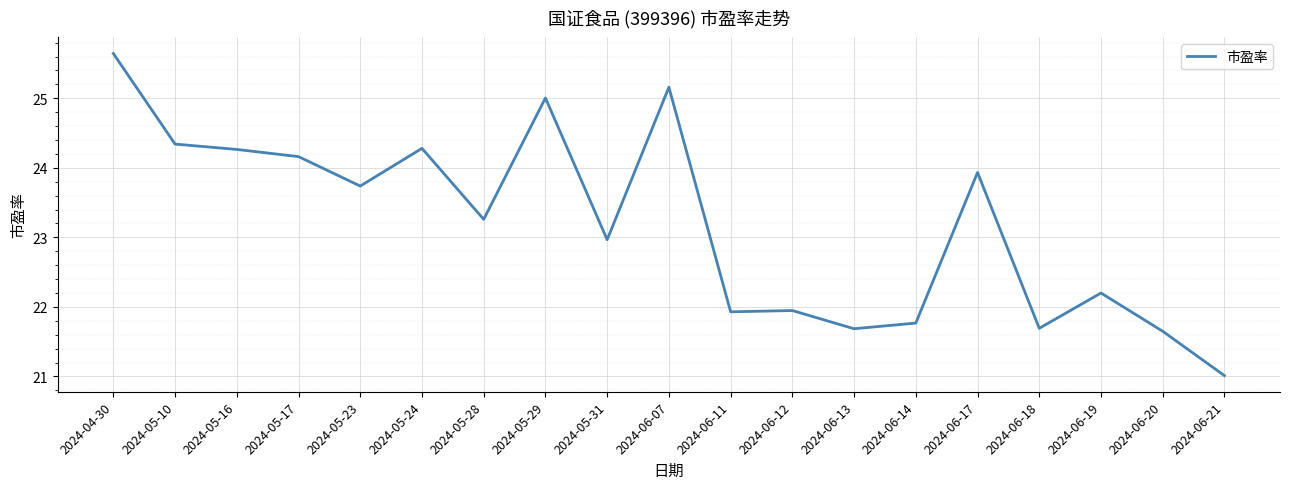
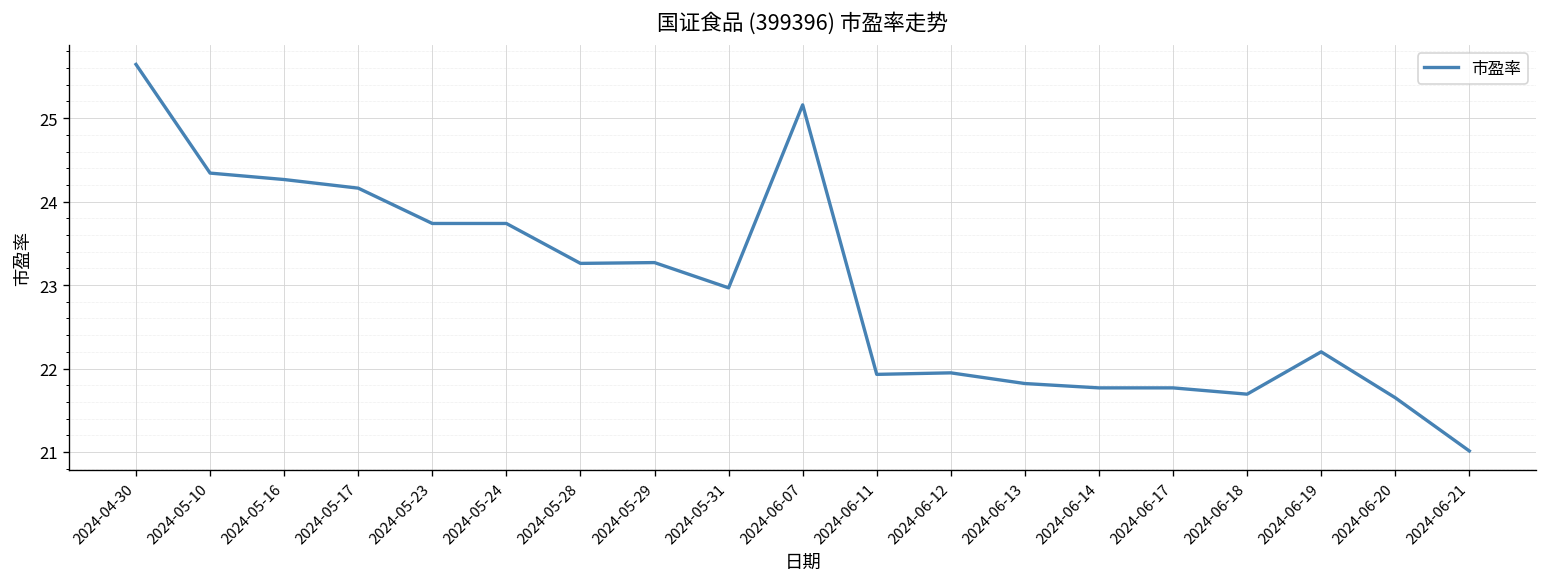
  {
    "2024-04-30": 25.6,
    "2024-05-10": 24.3,
    "2024-05-16": 24.3,
    "2024-05-17": 24.2,
    "2024-05-23": 23.7,
-   "2024-05-24": 24.3,
+   "2024-05-24": 23.7,
    "2024-05-28": 23.3,
-   "2024-05-29": 25.0,
+   "2024-05-29": 23.3,
    "2024-05-31": 23.0,
    "2024-06-07": 25.2,
    "2024-06-11": 21.9,
    "2024-06-12": 21.9,
-   "2024-06-13": 21.7,
+   "2024-06-13": 21.8,
    "2024-06-14": 21.8,
-   "2024-06-17": 23.9,
+   "2024-06-17": 21.8,
    "2024-06-18": 21.7,
    "2024-06-19": 22.2,
    "2024-06-20": 21.7,
    "2024-06-21": 21.0
  }
